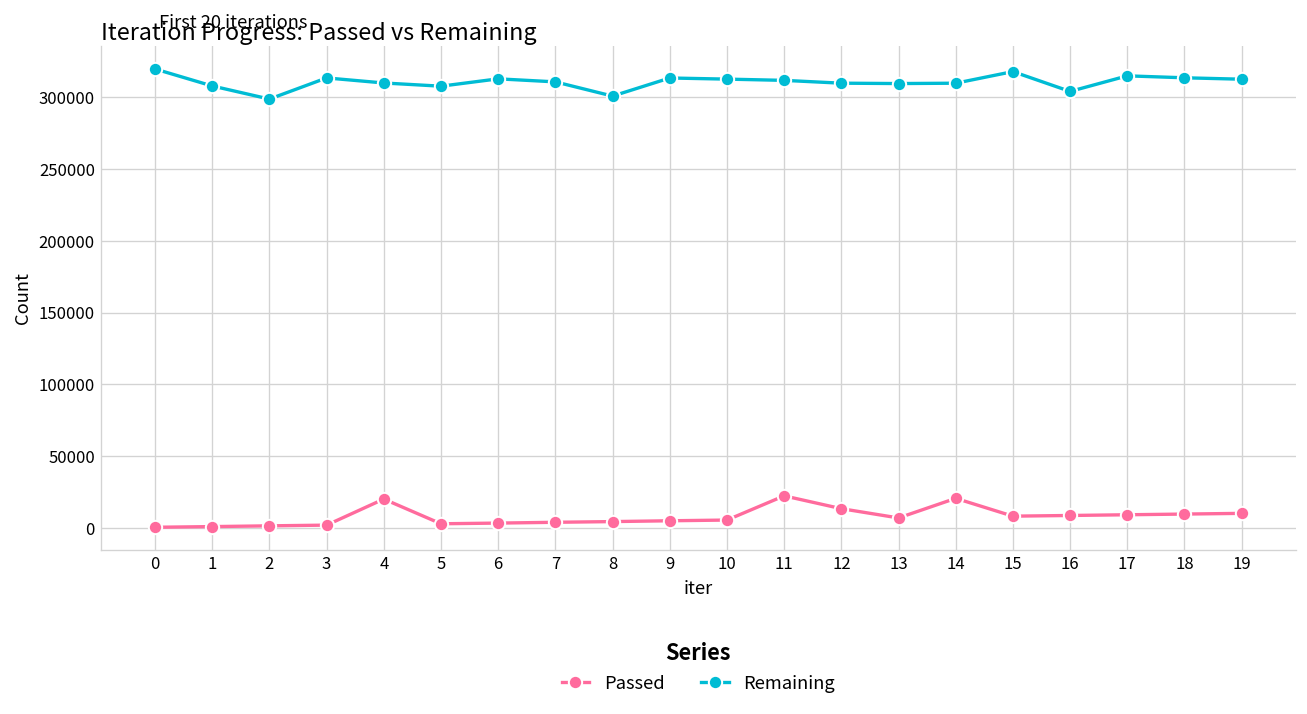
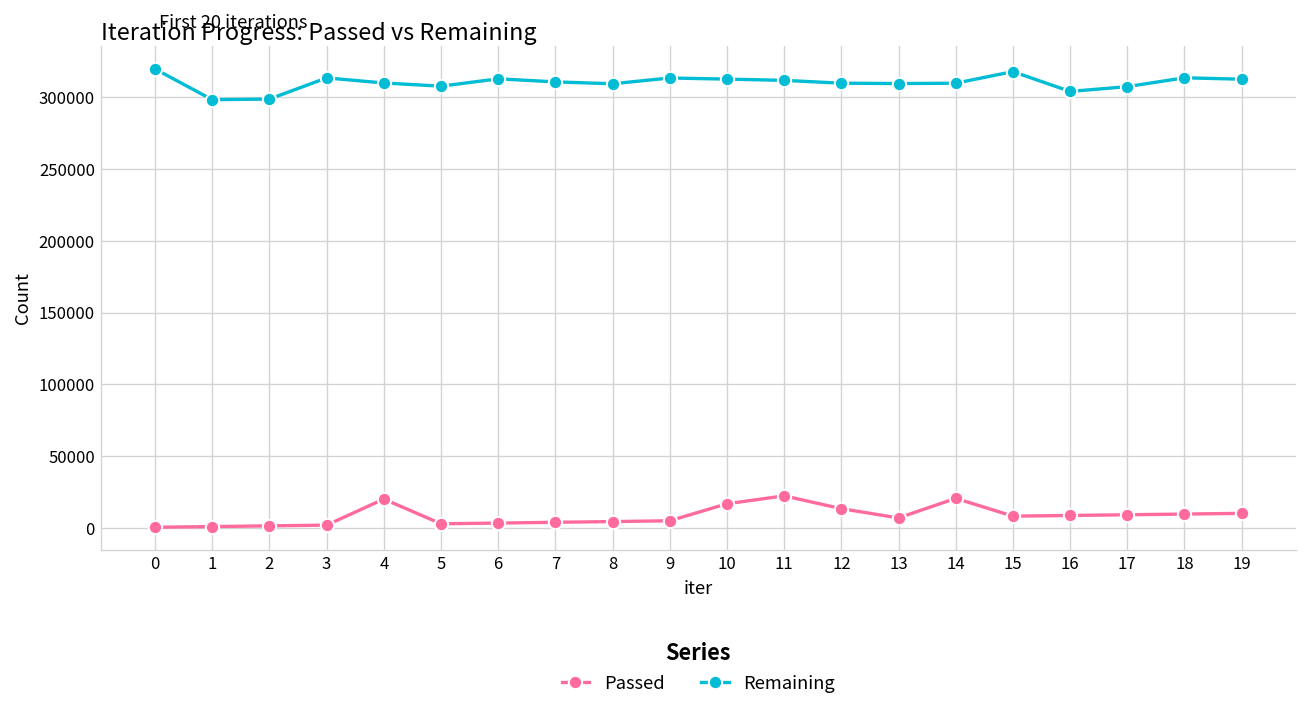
  {
    "Passed": {
      "0": 1000,
      "1": 1000,
      "2": 2000,
      "3": 2000,
      "4": 20000,
      "5": 3000,
      "6": 3000,
      "7": 4000,
      "8": 4000,
      "9": 5000,
-     "10": 6000,
+     "10": 17000,
      "11": 22000,
      "12": 13000,
      "13": 7000,
      "14": 21000,
      "15": 8000,
      "16": 9000,
      "17": 9000,
      "18": 10000,
      "19": 10000
    },
    "Remaining": {
      "0": 320000,
-     "1": 308000,
+     "1": 298000,
      "2": 299000,
      "3": 313000,
      "4": 310000,
      "5": 308000,
      "6": 313000,
      "7": 311000,
-     "8": 301000,
+     "8": 309000,
      "9": 313000,
      "10": 313000,
      "11": 312000,
      "12": 310000,
      "13": 310000,
      "14": 310000,
      "15": 318000,
      "16": 304000,
-     "17": 315000,
+     "17": 307000,
      "18": 314000,
      "19": 313000
    }
  }
